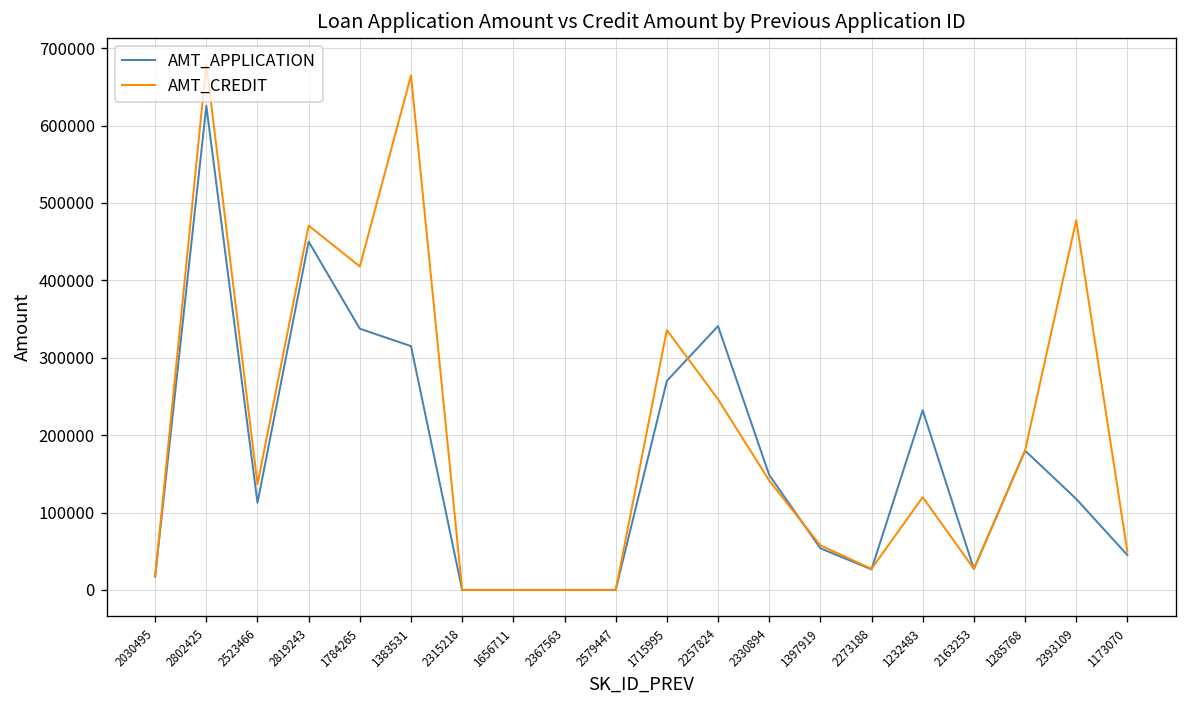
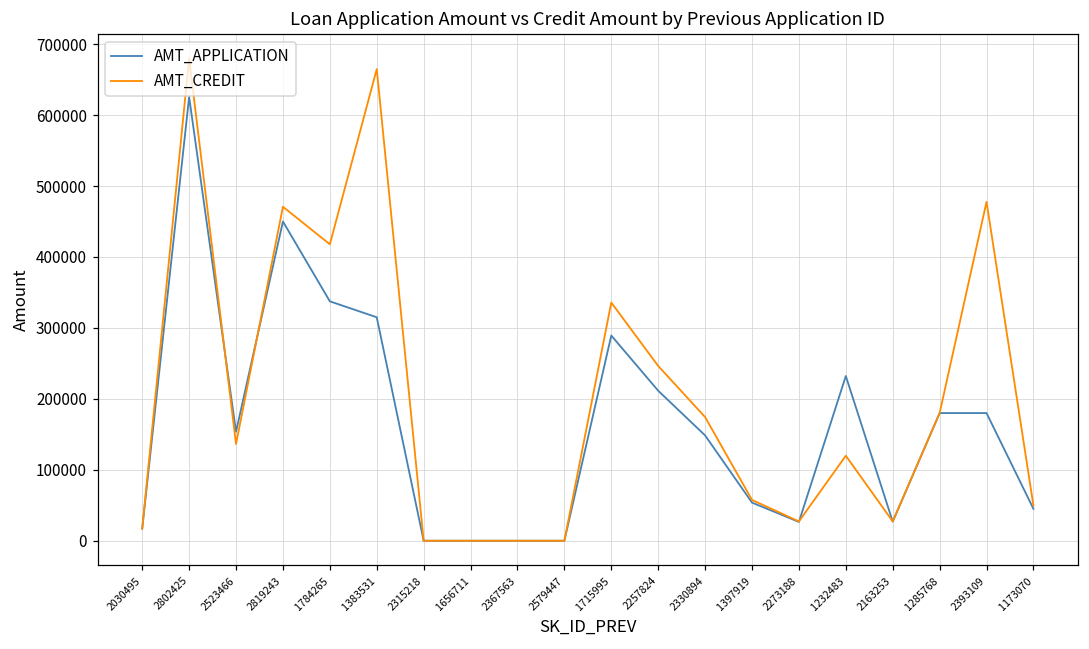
  {
    "AMT_APPLICATION": {
      "2802425": 630000,
-     "2523466": 110000,
+     "2523466": 150000,
      "2819243": 450000,
      "1784265": 340000,
      "1383531": 320000,
-     "1715995": 270000,
-     "2257824": 340000,
+     "1715995": 290000,
+     "2257824": 210000,
      "2330894": 150000,
      "1232483": 230000,
-     "2393109": 120000,
+     "2393109": 180000,
      "1173070": 50000
    },
    "AMT_CREDIT": {
      "2523466": 140000,
      "2819243": 470000,
      "1784265": 420000,
      "1383531": 660000,
      "1715995": 340000,
      "2257824": 250000,
-     "2330894": 140000,
+     "2330894": 170000,
      "1232483": 120000,
      "2393109": 480000,
      "1173070": 50000
    }
  }
